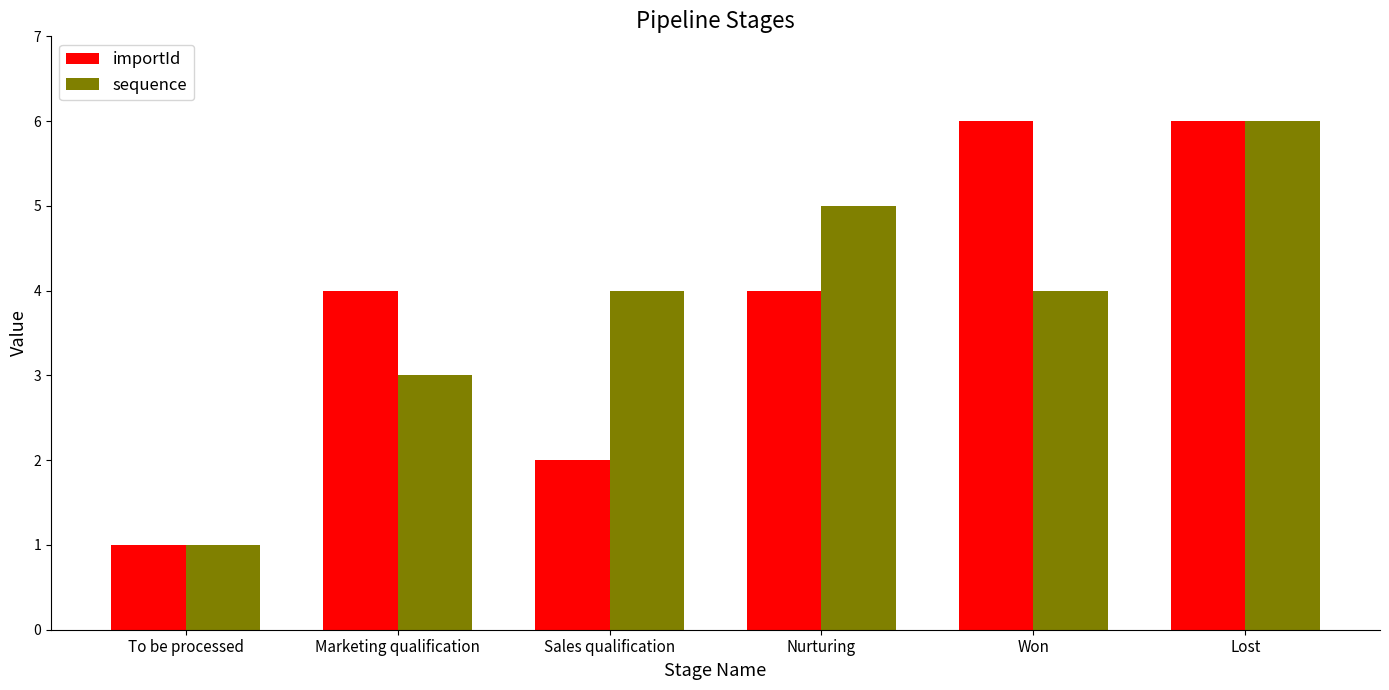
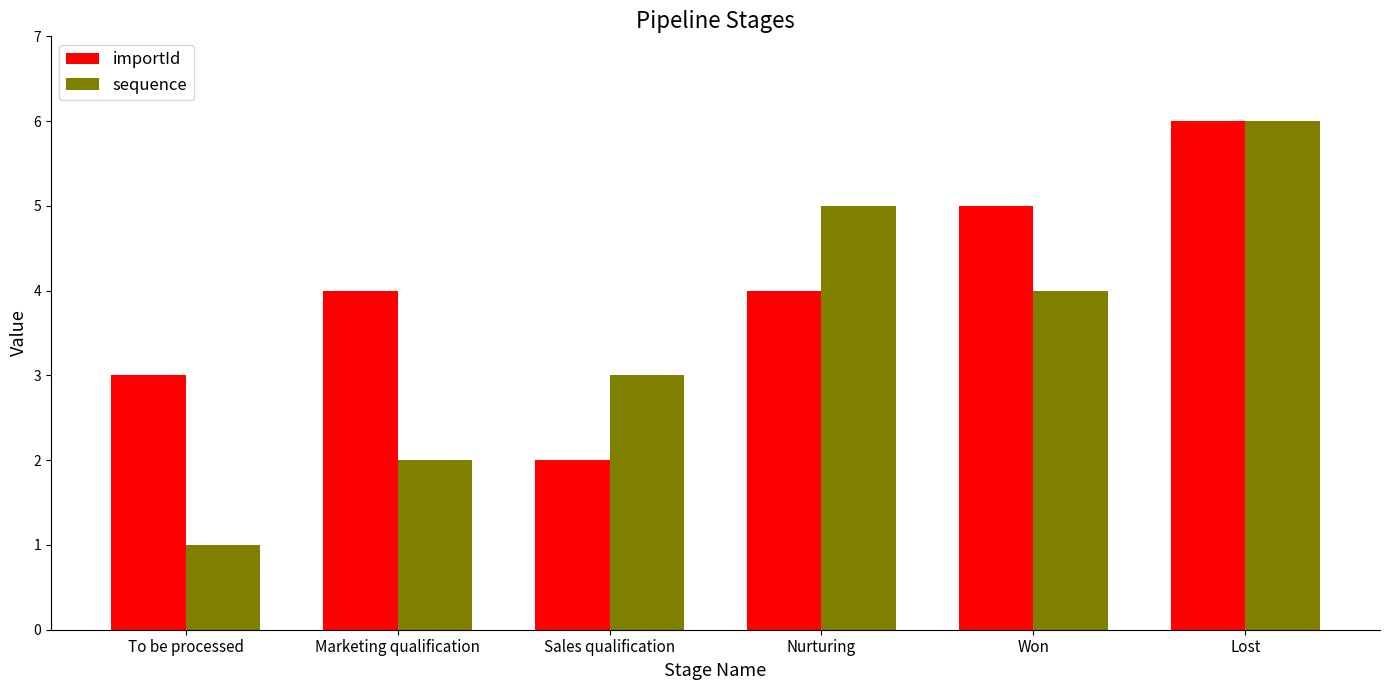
  {
    "importId": {
-     "To be processed": 1,
+     "To be processed": 3,
      "Marketing qualification": 4,
      "Sales qualification": 2,
      "Nurturing": 4,
-     "Won": 6,
+     "Won": 5,
      "Lost": 6
    },
    "sequence": {
      "To be processed": 1,
-     "Marketing qualification": 3,
-     "Sales qualification": 4,
+     "Marketing qualification": 2,
+     "Sales qualification": 3,
      "Nurturing": 5,
      "Won": 4,
      "Lost": 6
    }
  }
